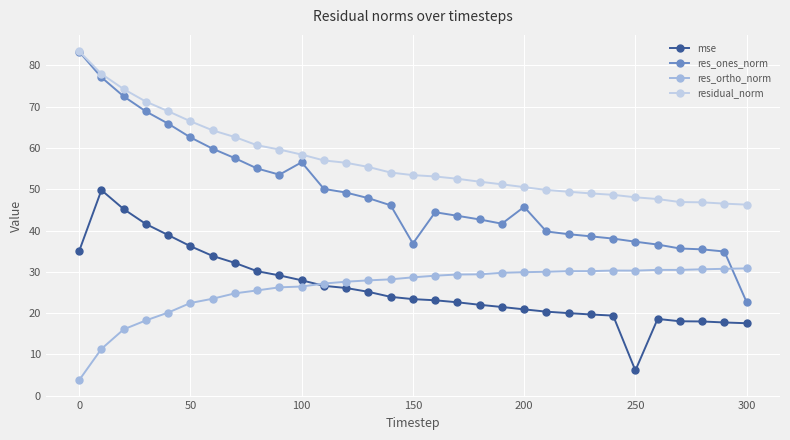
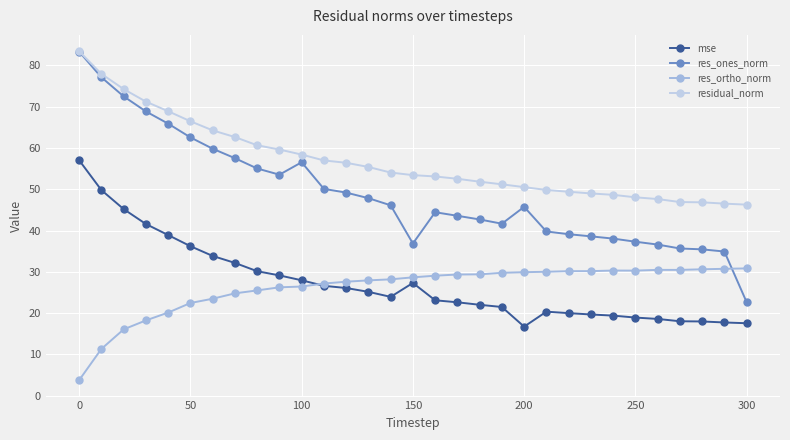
  {
    "mse": {
-     "0": 35,
+     "0": 57,
      "50": 36,
      "100": 28,
-     "150": 23,
-     "200": 21,
-     "250": 6,
+     "150": 27,
+     "200": 17,
+     "250": 19,
      "300": 18
    },
    "res_ones_norm": {
      "50": 63,
      "100": 57,
      "150": 37,
      "200": 46,
      "250": 37,
      "300": 23
    }
  }
